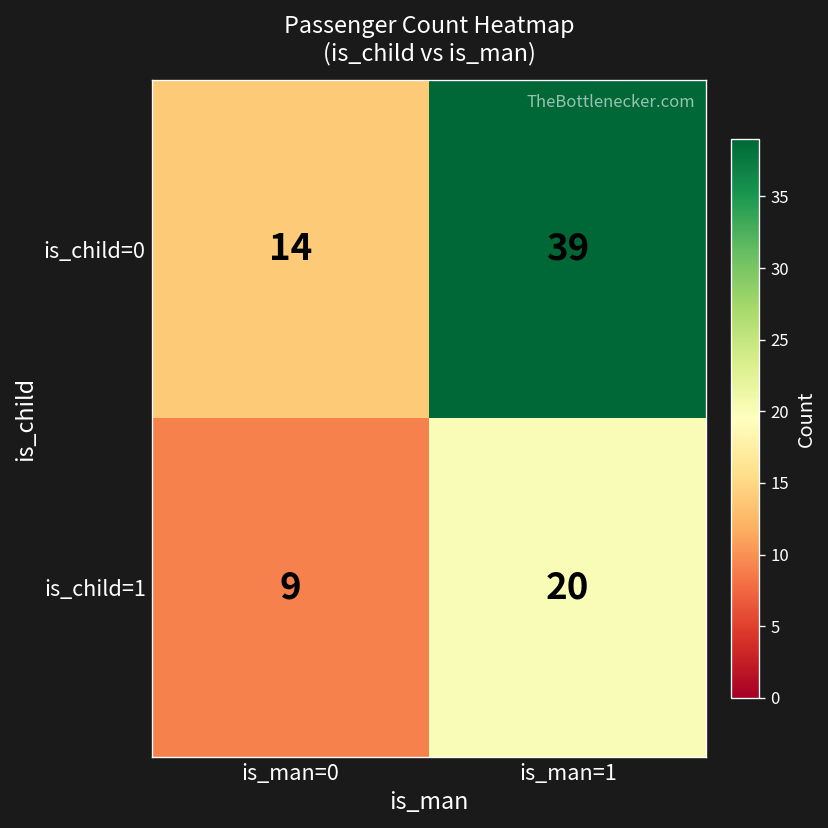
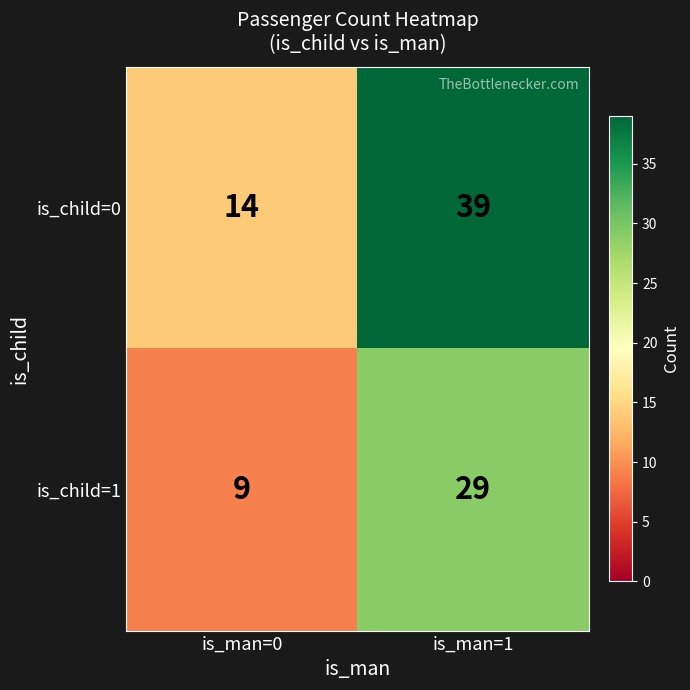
  {
    "is_child=0": {
      "is_man=0": 14
    },
    "is_child=1": {
      "is_man=0": 9,
-     "is_man=1": 20
+     "is_man=1": 29
    }
  }
